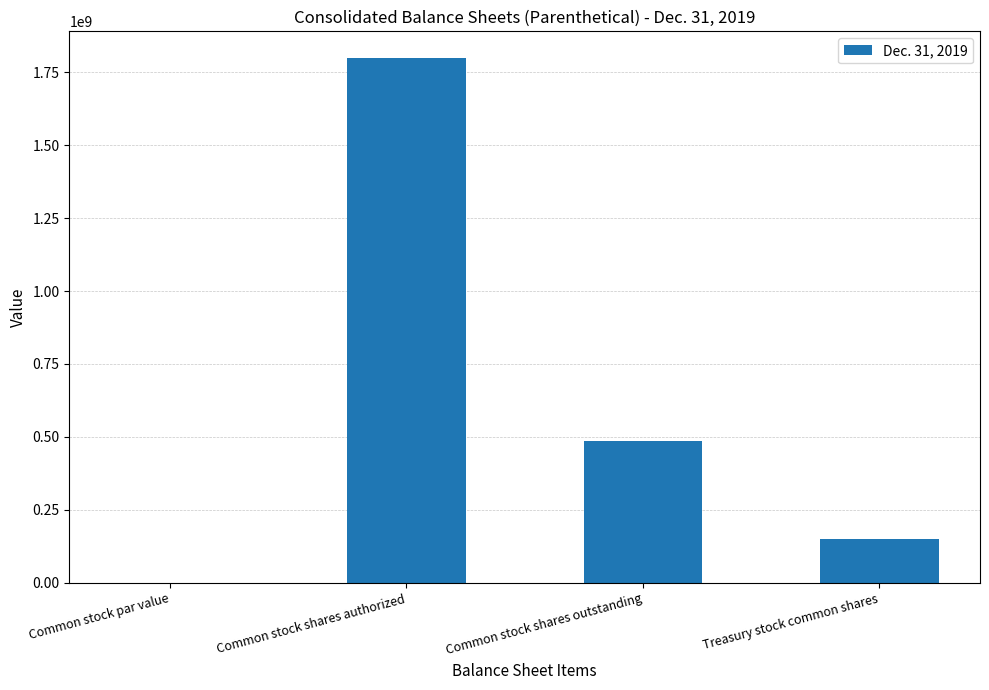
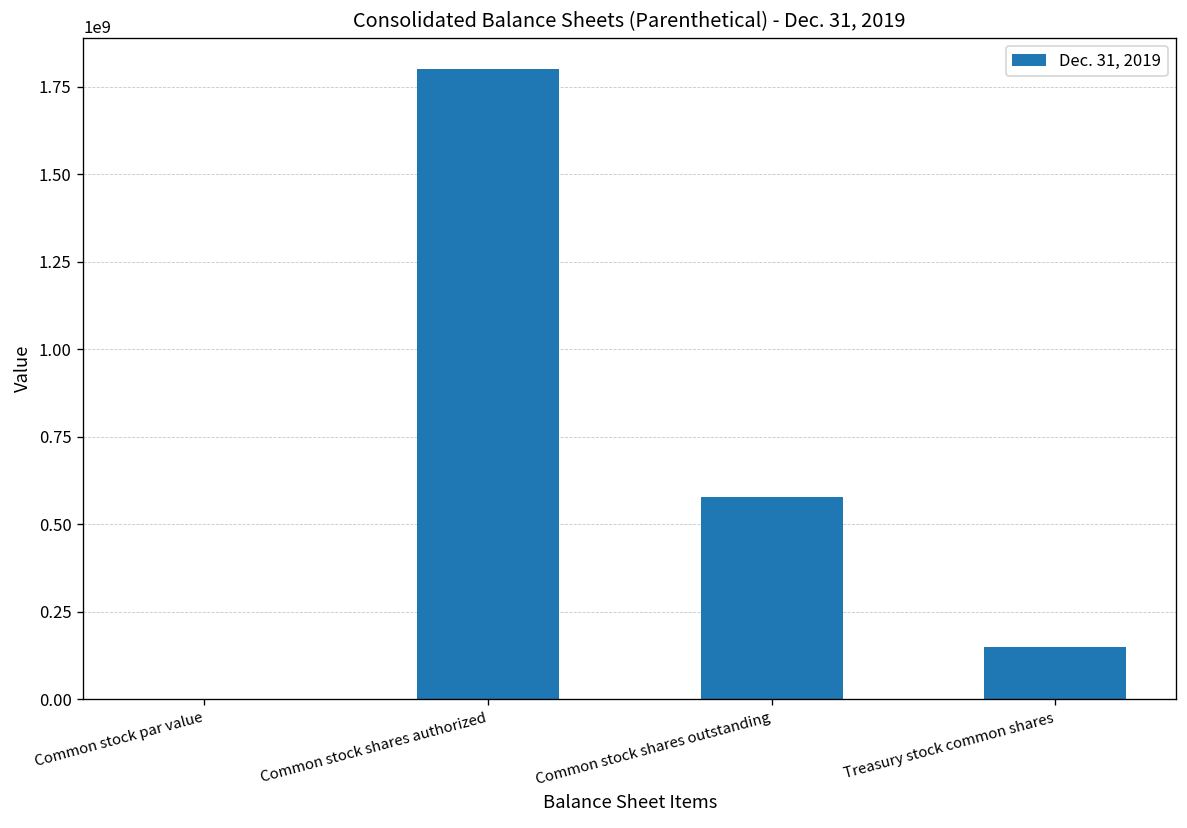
  {
    "Common stock shares authorized": 1800000000,
-   "Common stock shares outstanding": 490000000,
+   "Common stock shares outstanding": 580000000,
    "Treasury stock common shares": 150000000
  }
